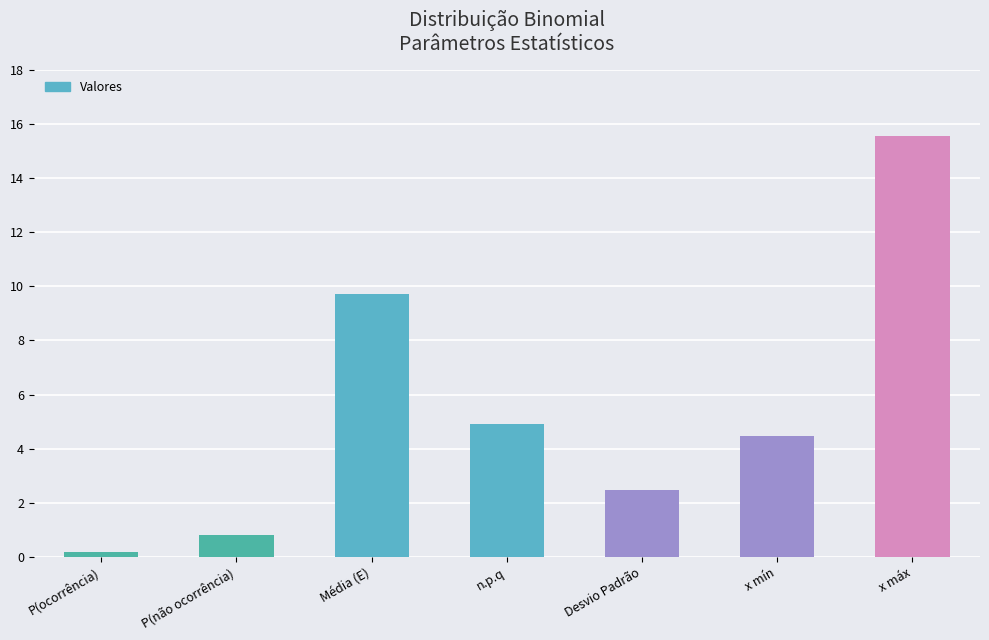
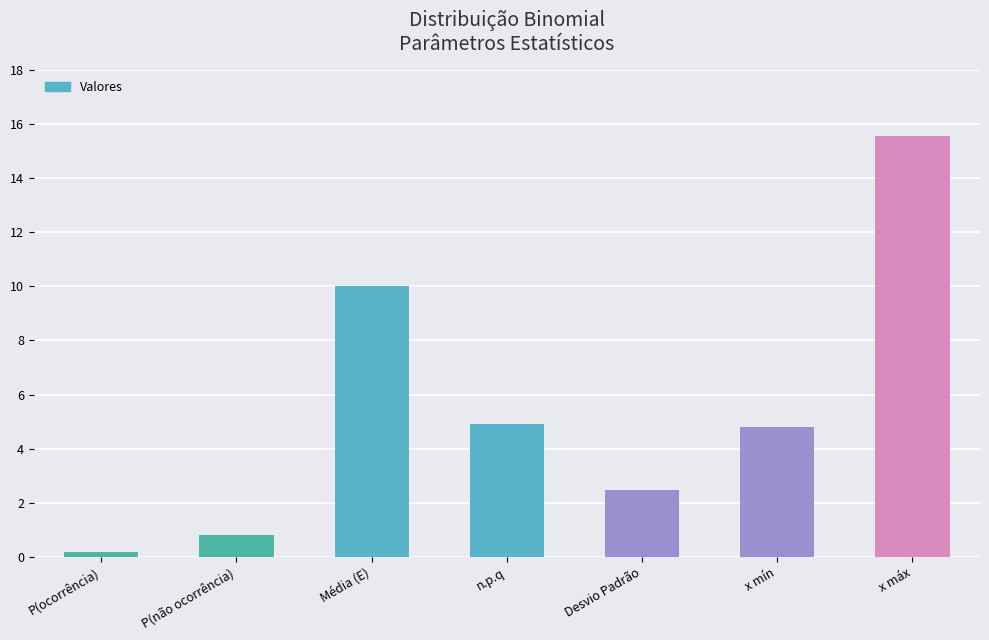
  {
    "P(ocorrência)": 0.2,
    "P(não ocorrência)": 0.8,
-   "Média (E)": 9.7,
+   "Média (E)": 10.0,
    "n.p.q": 4.9,
    "Desvio Padrão": 2.5,
-   "x mín": 4.5,
+   "x mín": 4.8,
    "x máx": 15.5
  }
